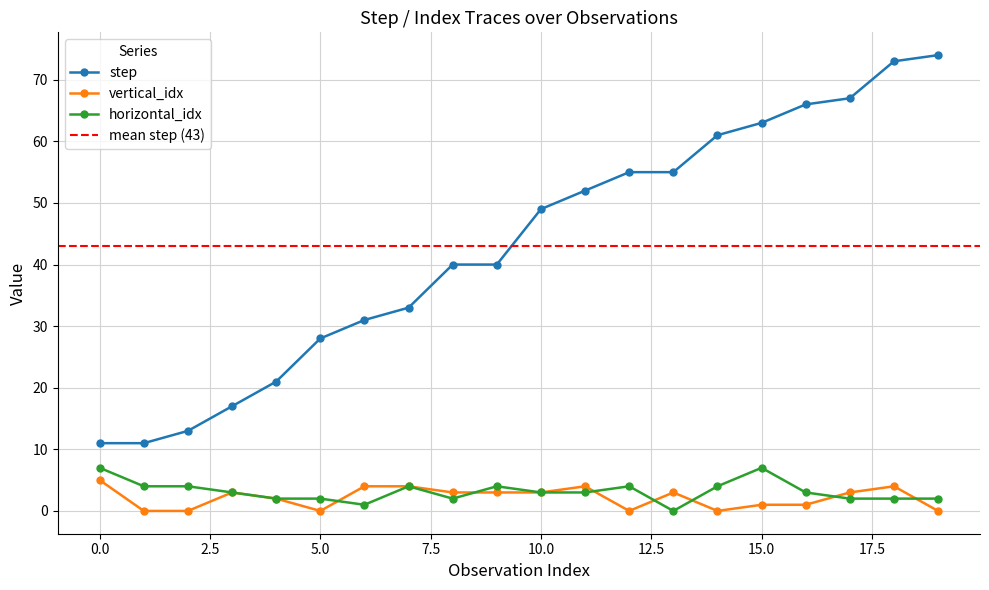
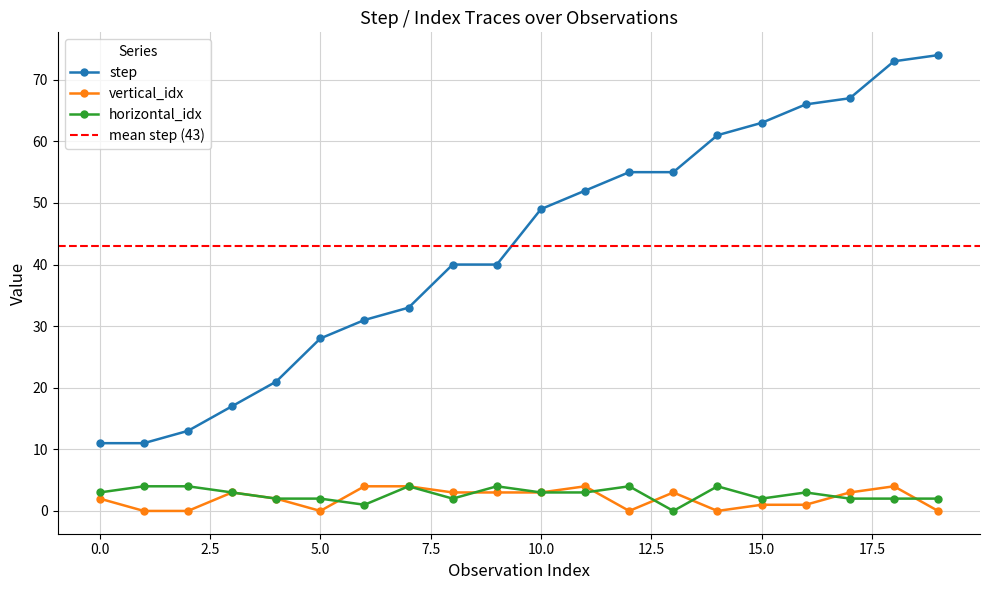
  {
    "step": {
      "0.0": 11,
      "5.0": 28,
      "10.0": 49,
      "15.0": 63
    },
    "vertical_idx": {
-     "0.0": 5,
+     "0.0": 2,
      "5.0": 0,
      "15.0": 1
    },
    "horizontal_idx": {
-     "0.0": 7,
+     "0.0": 3,
      "5.0": 2,
-     "15.0": 7
+     "15.0": 2
    }
  }
